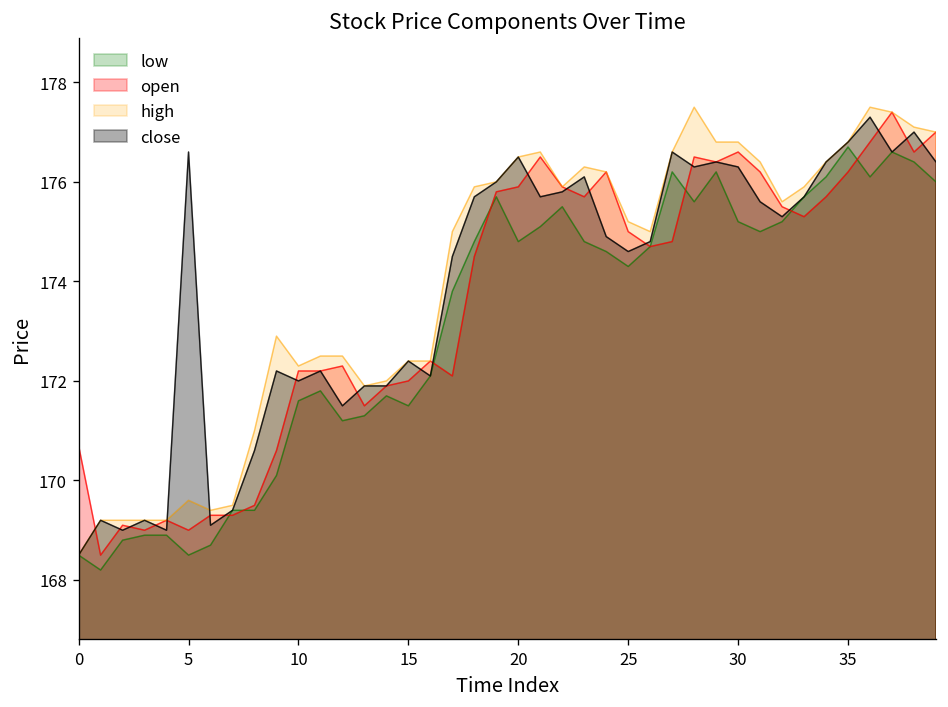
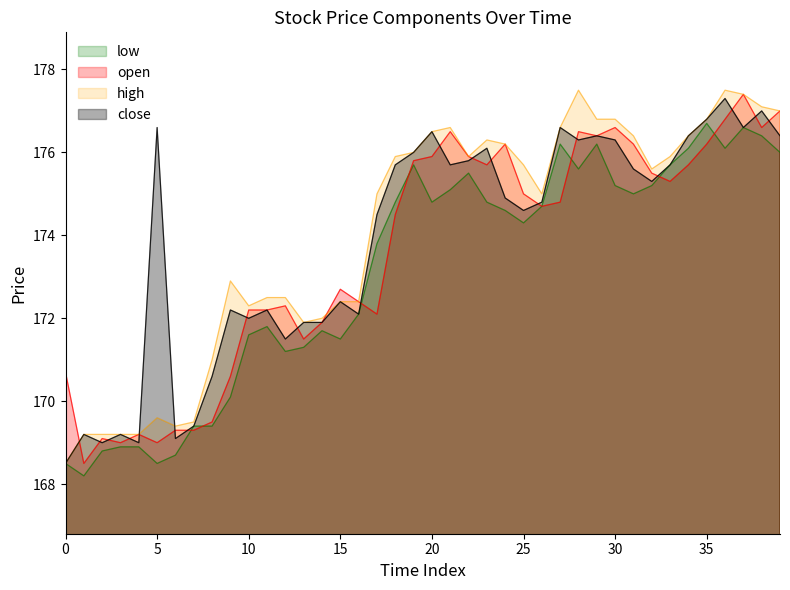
  {
    "low": {
      "5": 168.5,
      "10": 171.6,
      "15": 171.5,
      "20": 174.8,
      "25": 174.3,
      "30": 175.2,
      "35": 176.7
    },
    "open": {
      "0": 170.7,
      "5": 169.0,
      "10": 172.2,
-     "15": 172.0,
+     "15": 172.7,
      "20": 175.9,
      "25": 175.0,
      "30": 176.6,
      "35": 176.2
    },
    "high": {
      "5": 169.6,
      "10": 172.3,
-     "25": 175.2,
+     "25": 175.7,
      "30": 176.8
    },
    "close": {
      "5": 176.6,
      "10": 172.0,
      "25": 174.6,
      "30": 176.3
    }
  }
